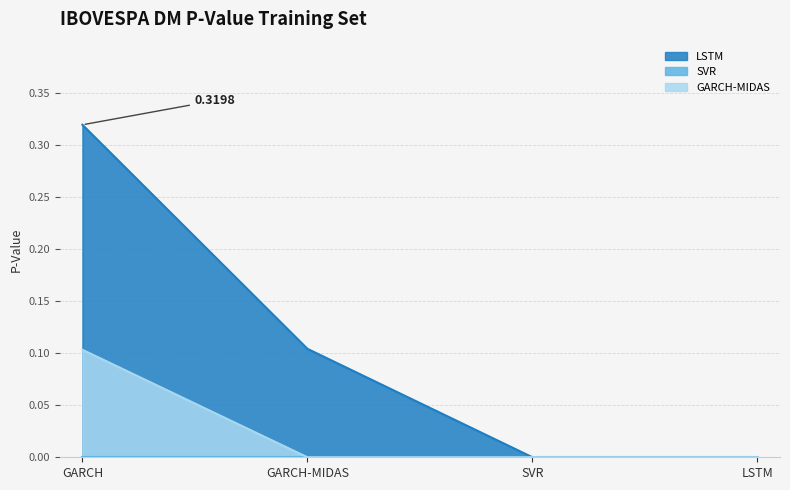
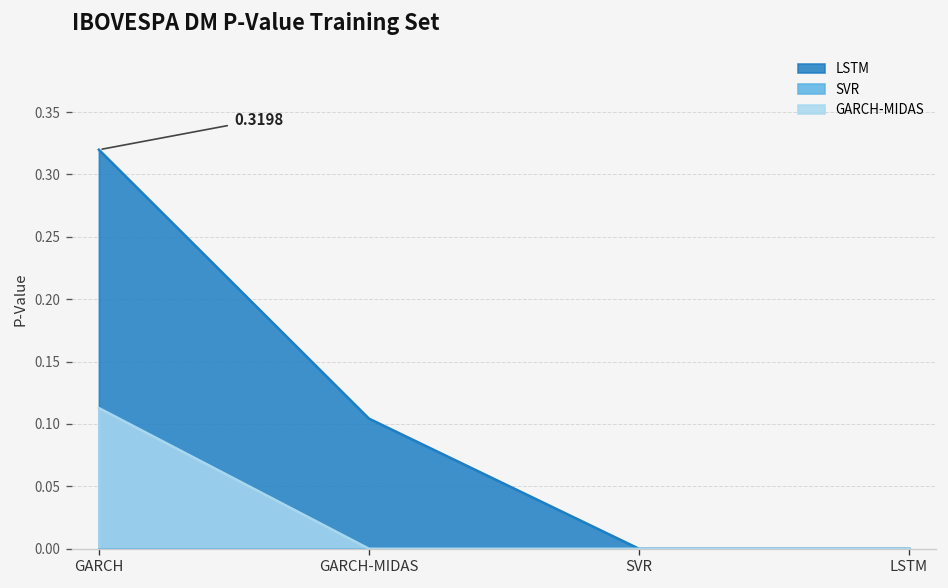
  {
    "LSTM": {
      "GARCH": 0.3198
    },
    "SVR": {
      "GARCH": 0.000
    },
    "GARCH-MIDAS": {
-     "GARCH": 0.103
+     "GARCH": 0.113
    }
  }
